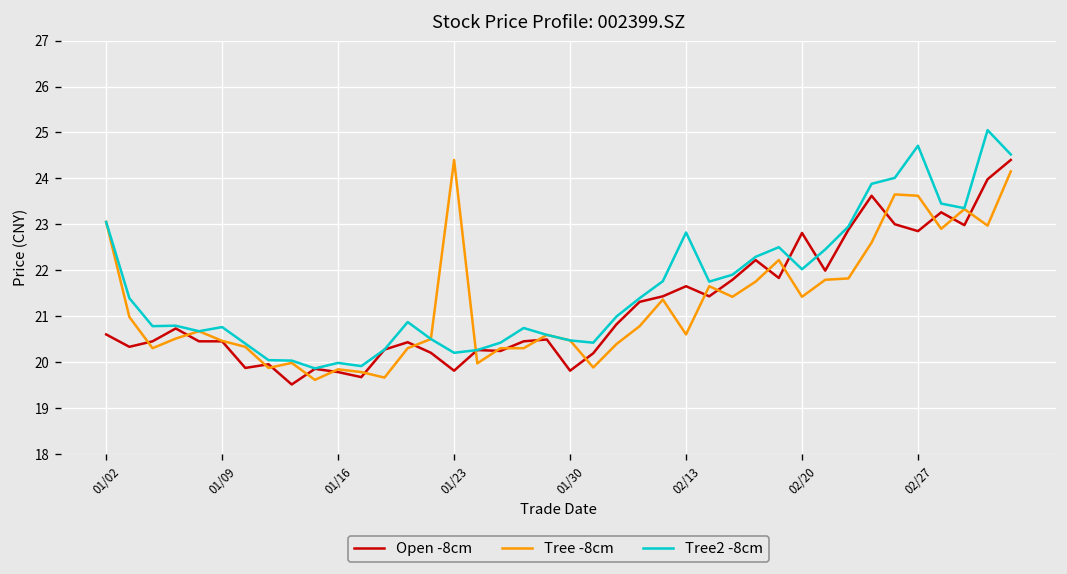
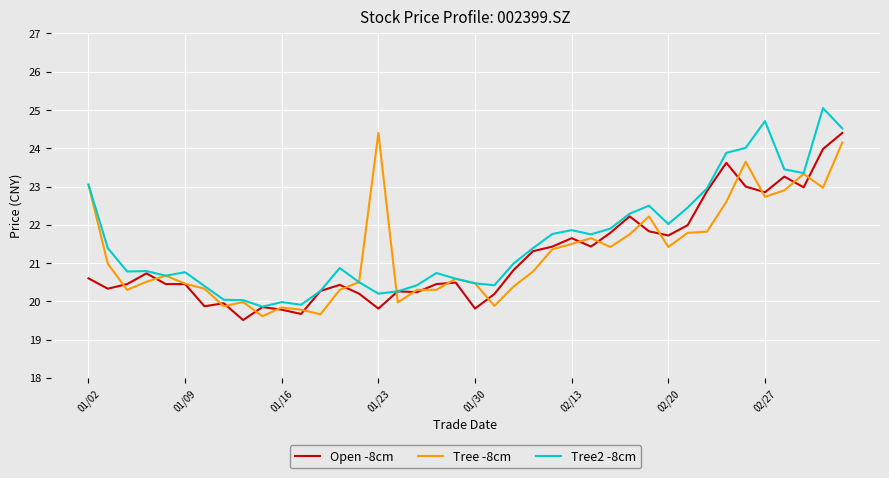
  {
    "Open -8cm": {
      "01/02": 20.6,
      "01/23": 19.8,
      "01/30": 19.8,
      "02/13": 21.7,
-     "02/20": 22.8,
+     "02/20": 21.7,
      "02/27": 22.9
    },
    "Tree -8cm": {
      "01/23": 24.4,
-     "02/13": 20.6,
+     "02/13": 21.5,
      "02/20": 21.4,
-     "02/27": 23.6
+     "02/27": 22.7
    },
    "Tree2 -8cm": {
      "01/09": 20.8,
      "01/16": 20.0,
      "01/23": 20.2,
-     "02/13": 22.8,
+     "02/13": 21.9,
      "02/20": 22.0,
      "02/27": 24.7
    }
  }
